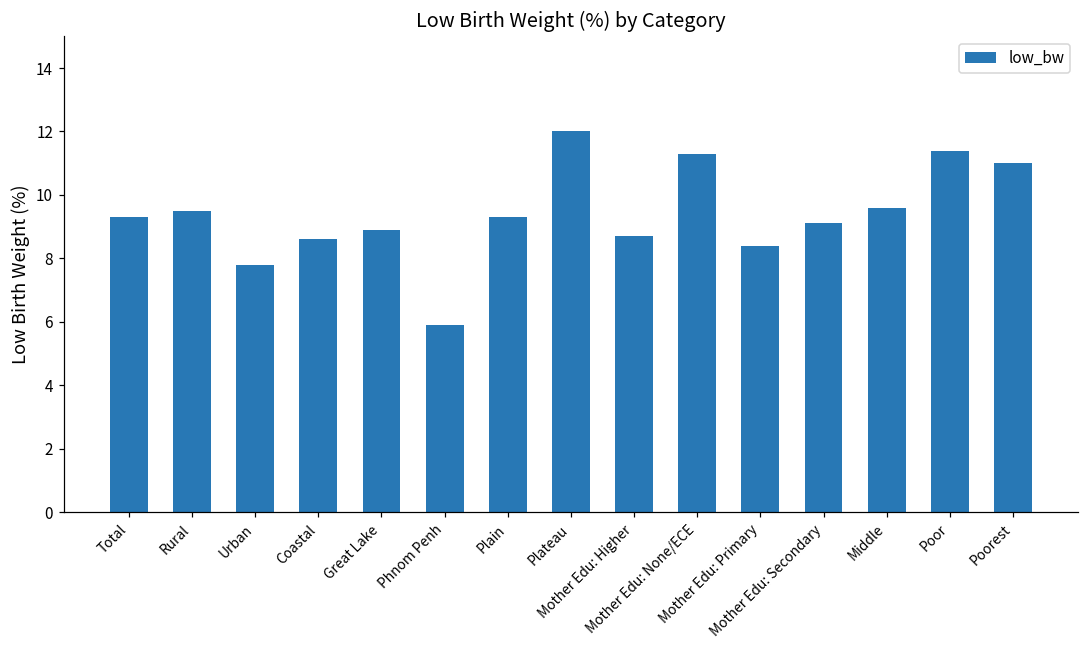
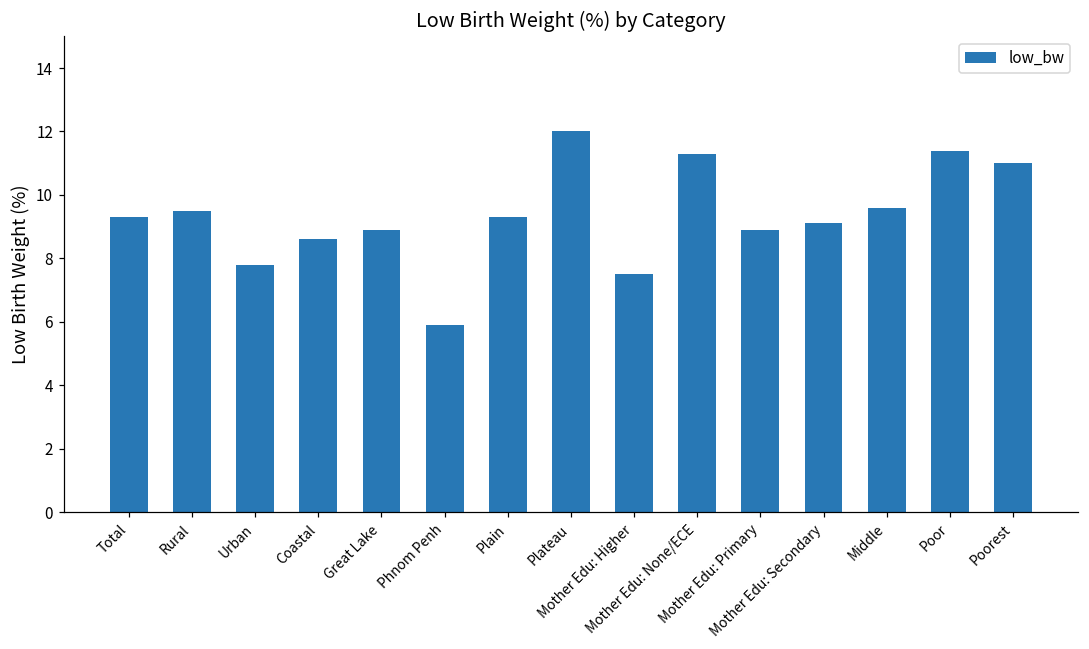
  {
    "Total": 9.3,
    "Rural": 9.5,
    "Urban": 7.8,
    "Coastal": 8.6,
    "Great Lake": 8.9,
    "Phnom Penh": 5.9,
    "Plain": 9.3,
    "Plateau": 12.0,
-   "Mother Edu: Higher": 8.7,
+   "Mother Edu: Higher": 7.5,
    "Mother Edu: None/ECE": 11.3,
-   "Mother Edu: Primary": 8.4,
+   "Mother Edu: Primary": 8.9,
    "Mother Edu: Secondary": 9.1,
    "Middle": 9.6,
    "Poor": 11.4,
    "Poorest": 11.0
  }
